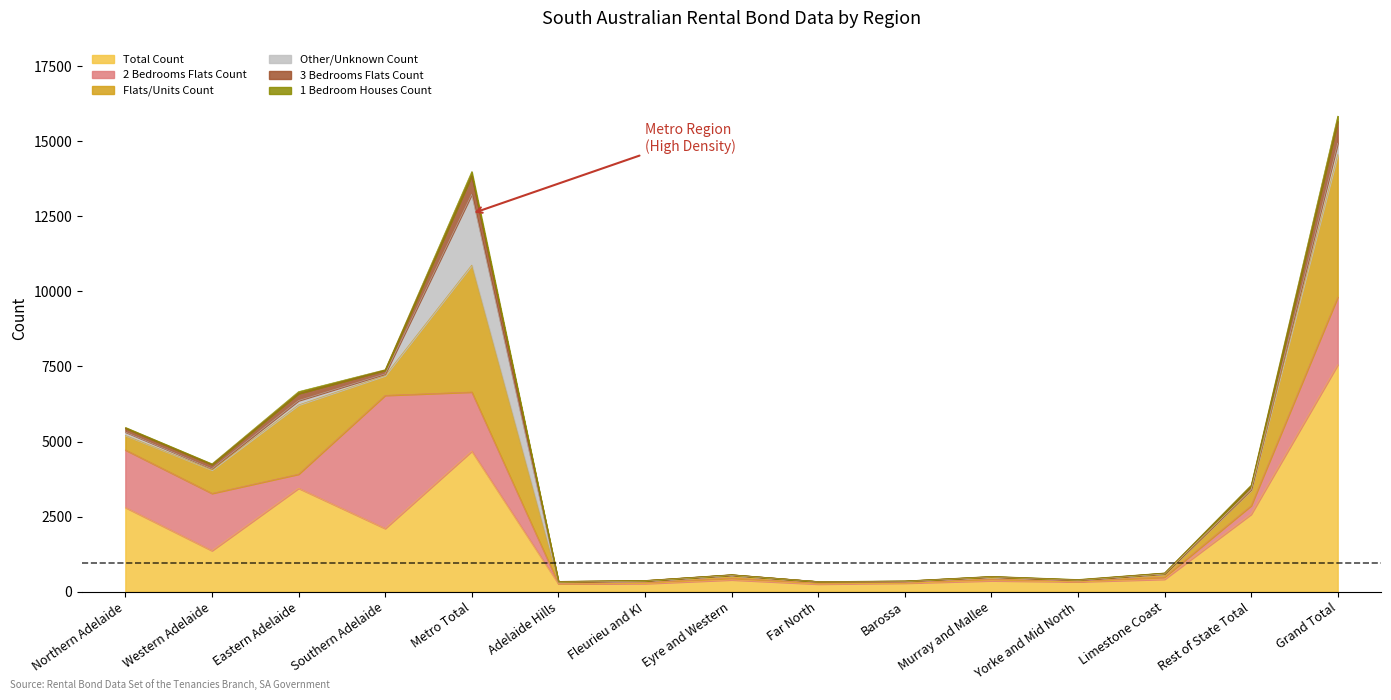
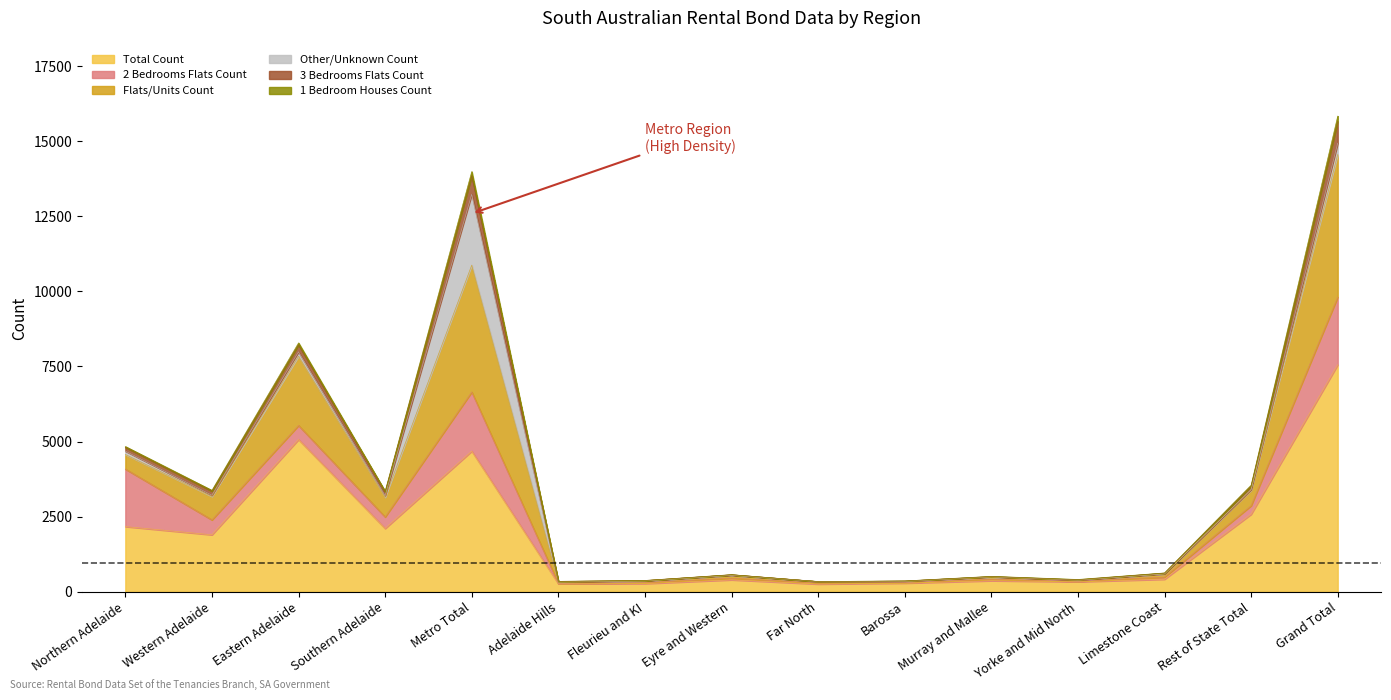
  {
    "Total Count": {
-     "Northern Adelaide": 2800,
-     "Western Adelaide": 1400,
-     "Eastern Adelaide": 3400,
+     "Northern Adelaide": 2200,
+     "Western Adelaide": 1900,
+     "Eastern Adelaide": 5100,
      "Southern Adelaide": 2100,
      "Metro Total": 4700,
      "Rest of State Total": 2600,
      "Grand Total": 7600
    },
    "2 Bedrooms Flats Count": {
      "Northern Adelaide": 1900,
-     "Western Adelaide": 1900,
+     "Western Adelaide": 500,
      "Eastern Adelaide": 500,
-     "Southern Adelaide": 4400,
+     "Southern Adelaide": 400,
      "Metro Total": 2000,
      "Rest of State Total": 300,
      "Grand Total": 2300
    },
    "Flats/Units Count": {
      "Northern Adelaide": 500,
      "Eastern Adelaide": 2300,
      "Metro Total": 4200,
      "Grand Total": 4700
    },
    "Other/Unknown Count": {
      "Northern Adelaide": 100,
      "Eastern Adelaide": 100,
      "Metro Total": 2400,
      "Grand Total": 400
    },
    "3 Bedrooms Flats Count": {
      "Metro Total": 600,
      "Grand Total": 700
    },
    "1 Bedroom Houses Count": {
      "Metro Total": 100,
      "Grand Total": 200
    }
  }
